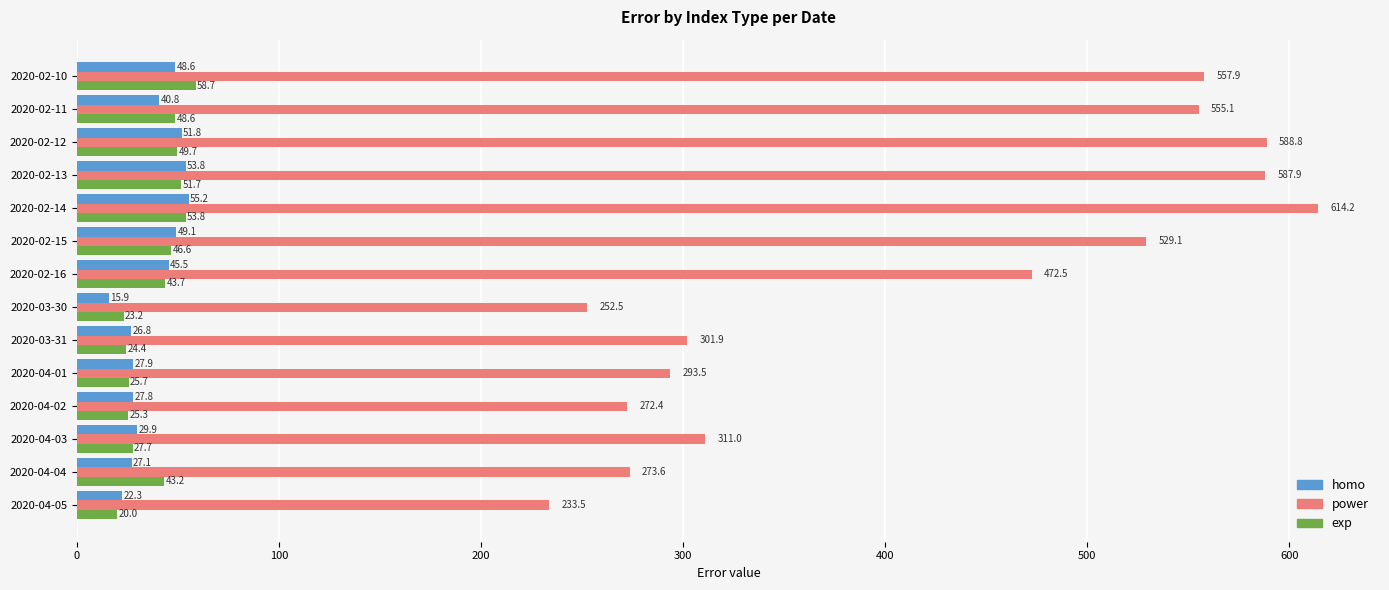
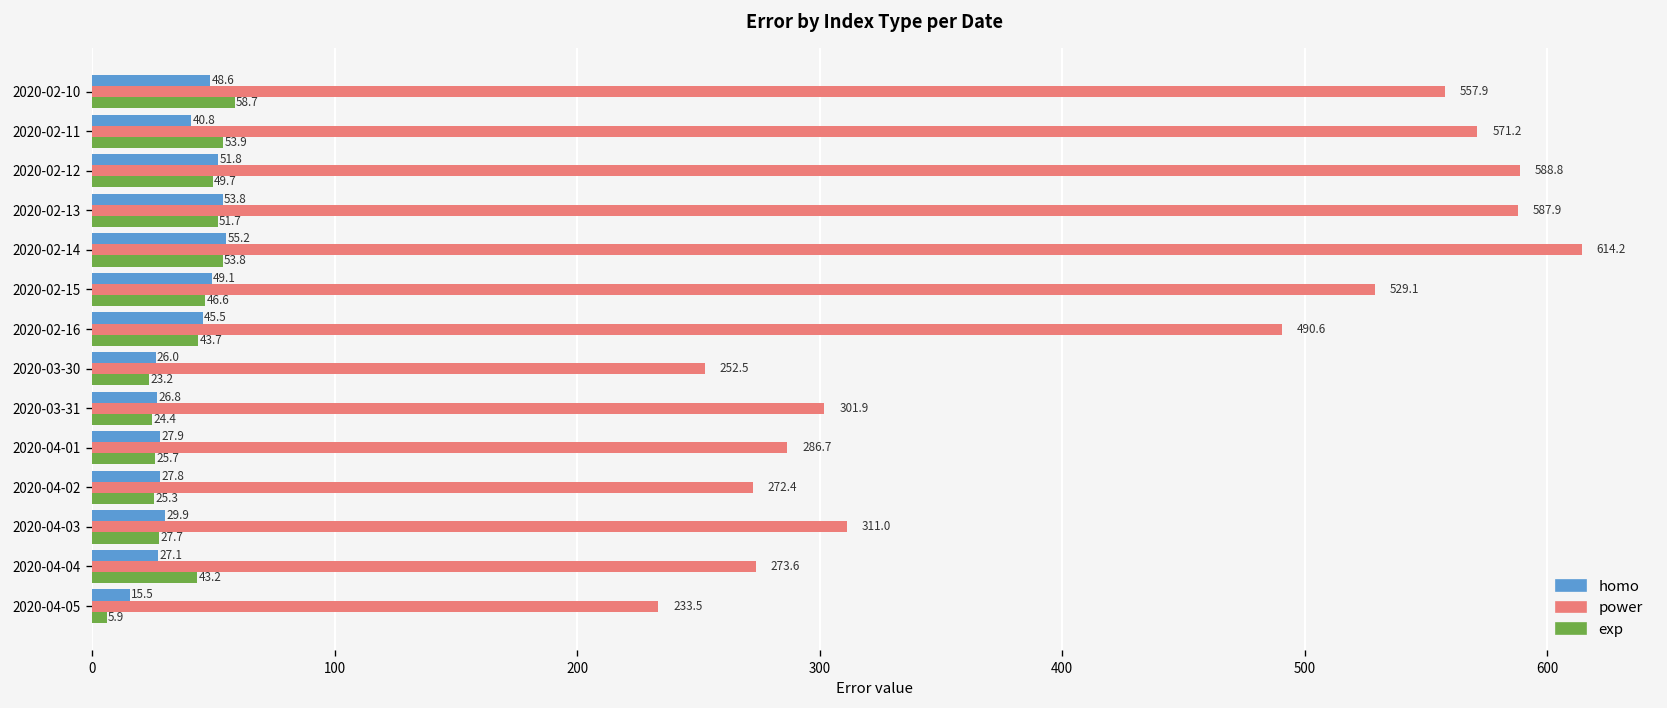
  {
    "homo": {
      "2020-02-10": 48.6,
      "2020-02-11": 40.8,
      "2020-02-12": 51.8,
      "2020-02-13": 53.8,
      "2020-02-14": 55.2,
      "2020-02-15": 49.1,
      "2020-02-16": 45.5,
-     "2020-03-30": 15.9,
+     "2020-03-30": 26.0,
      "2020-03-31": 26.8,
      "2020-04-01": 27.9,
      "2020-04-02": 27.8,
      "2020-04-03": 29.9,
      "2020-04-04": 27.1,
-     "2020-04-05": 22.3
+     "2020-04-05": 15.5
    },
    "power": {
      "2020-02-10": 557.9,
-     "2020-02-11": 555.1,
+     "2020-02-11": 571.2,
      "2020-02-12": 588.8,
      "2020-02-13": 587.9,
      "2020-02-14": 614.2,
      "2020-02-15": 529.1,
-     "2020-02-16": 472.5,
+     "2020-02-16": 490.6,
      "2020-03-30": 252.5,
      "2020-03-31": 301.9,
-     "2020-04-01": 293.5,
+     "2020-04-01": 286.7,
      "2020-04-02": 272.4,
      "2020-04-03": 311.0,
      "2020-04-04": 273.6,
      "2020-04-05": 233.5
    },
    "exp": {
      "2020-02-10": 58.7,
-     "2020-02-11": 48.6,
+     "2020-02-11": 53.9,
      "2020-02-12": 49.7,
      "2020-02-13": 51.7,
      "2020-02-14": 53.8,
      "2020-02-15": 46.6,
      "2020-02-16": 43.7,
      "2020-03-30": 23.2,
      "2020-03-31": 24.4,
      "2020-04-01": 25.7,
      "2020-04-02": 25.3,
      "2020-04-03": 27.7,
      "2020-04-04": 43.2,
-     "2020-04-05": 20.0
+     "2020-04-05": 5.9
    }
  }
